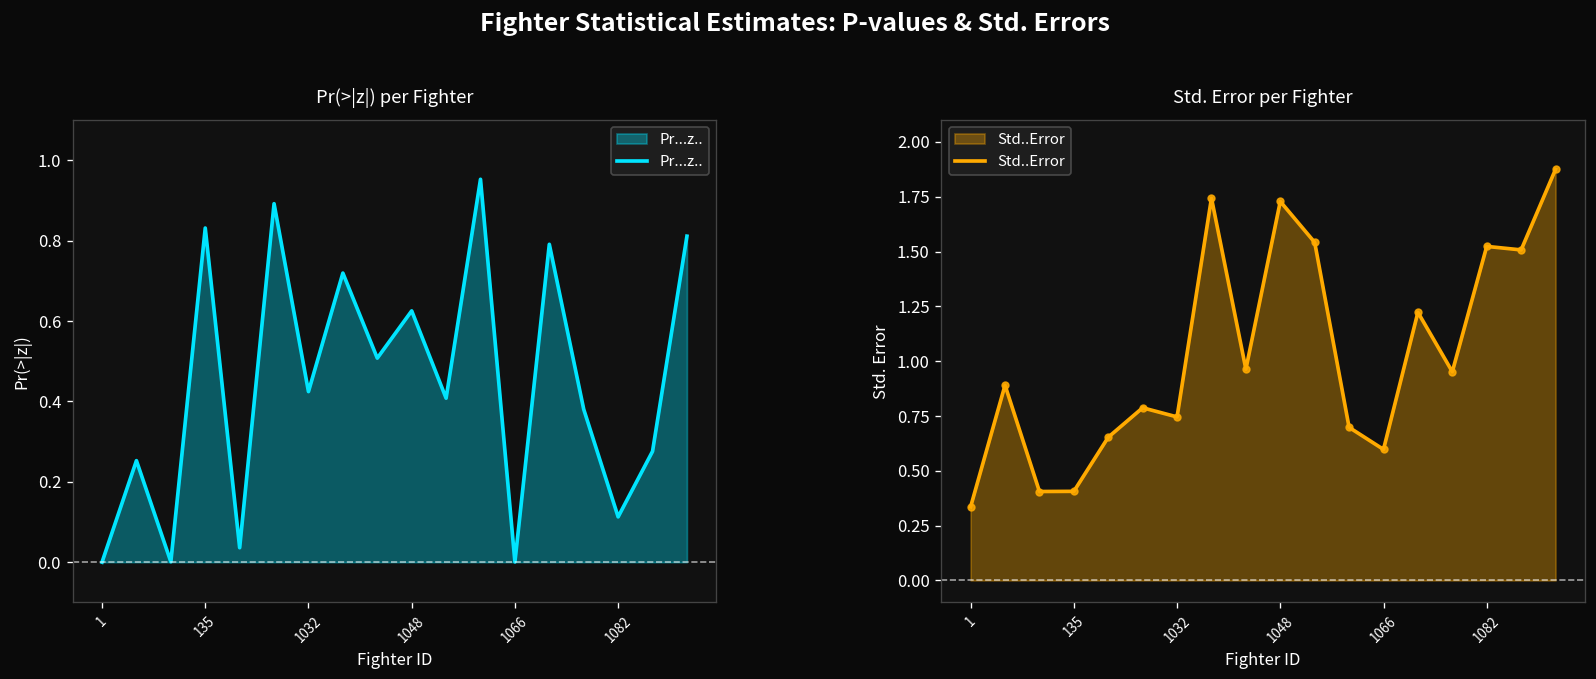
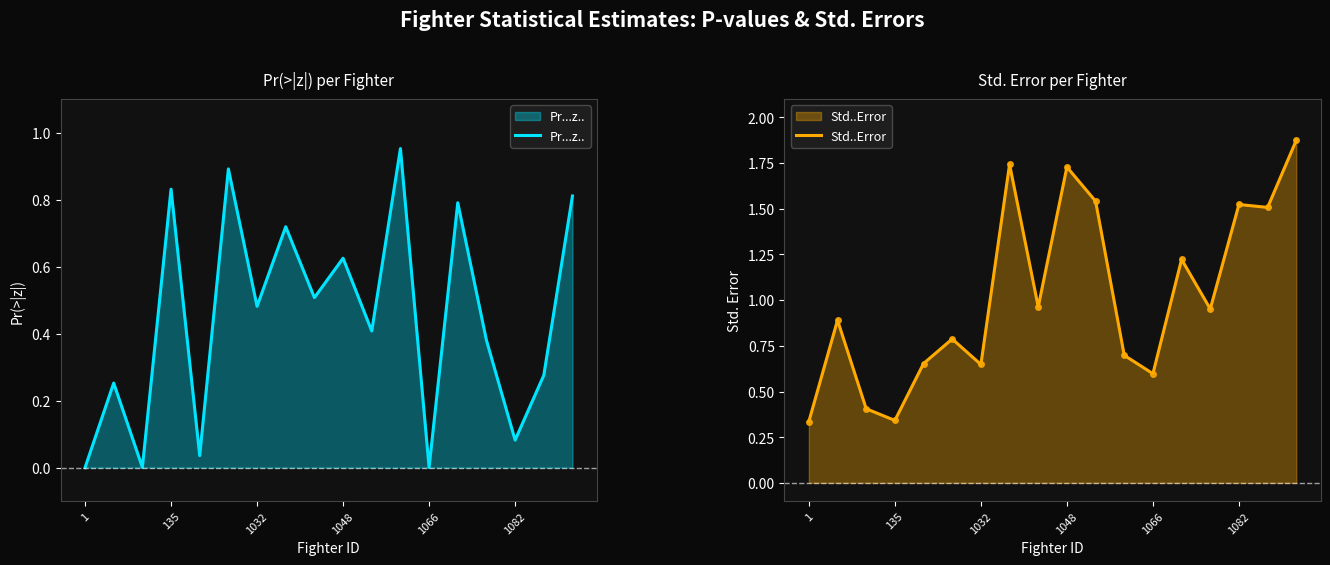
  {
    "Pr(>|z|) per Fighter": {
      "1": 0.00,
      "135": 0.83,
-     "1032": 0.42,
+     "1032": 0.48,
      "1048": 0.63,
      "1066": 0.00,
-     "1082": 0.11
+     "1082": 0.08
    },
    "Std. Error per Fighter": {
      "1": 0.34,
-     "135": 0.41,
-     "1032": 0.75,
+     "135": 0.34,
+     "1032": 0.65,
      "1048": 1.73,
      "1066": 0.60,
      "1082": 1.52
    }
  }
